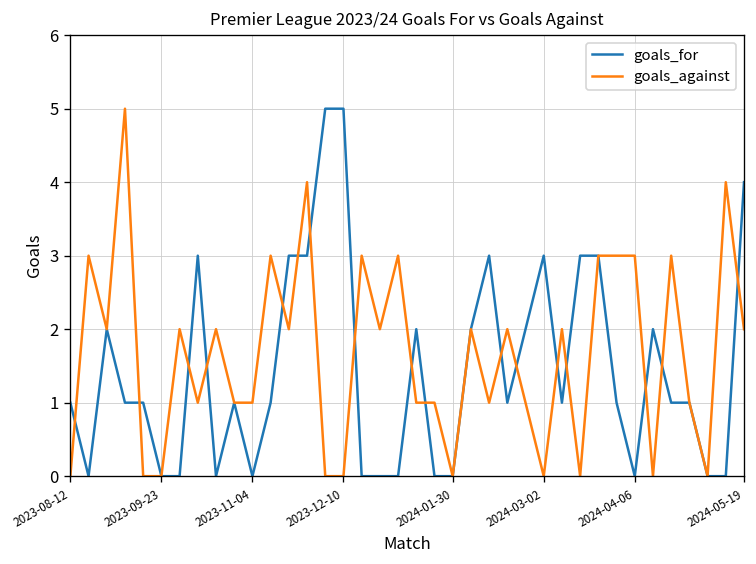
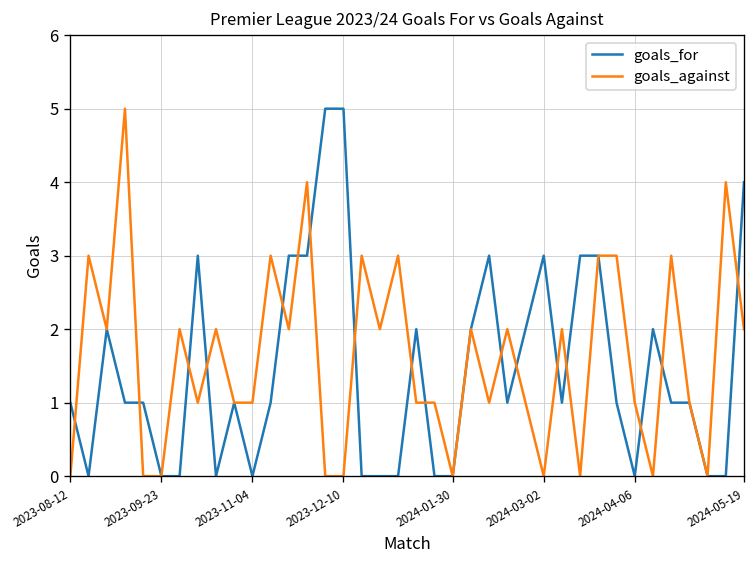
  {
    "goals_for": {
      "2023-08-12": 1,
      "2023-11-04": 0,
      "2023-12-10": 5,
      "2024-03-02": 3,
      "2024-04-06": 0,
      "2024-05-19": 4
    },
    "goals_against": {
      "2023-08-12": 0,
      "2023-11-04": 1,
      "2023-12-10": 0,
      "2024-03-02": 0,
-     "2024-04-06": 3,
+     "2024-04-06": 1,
      "2024-05-19": 2
    }
  }
